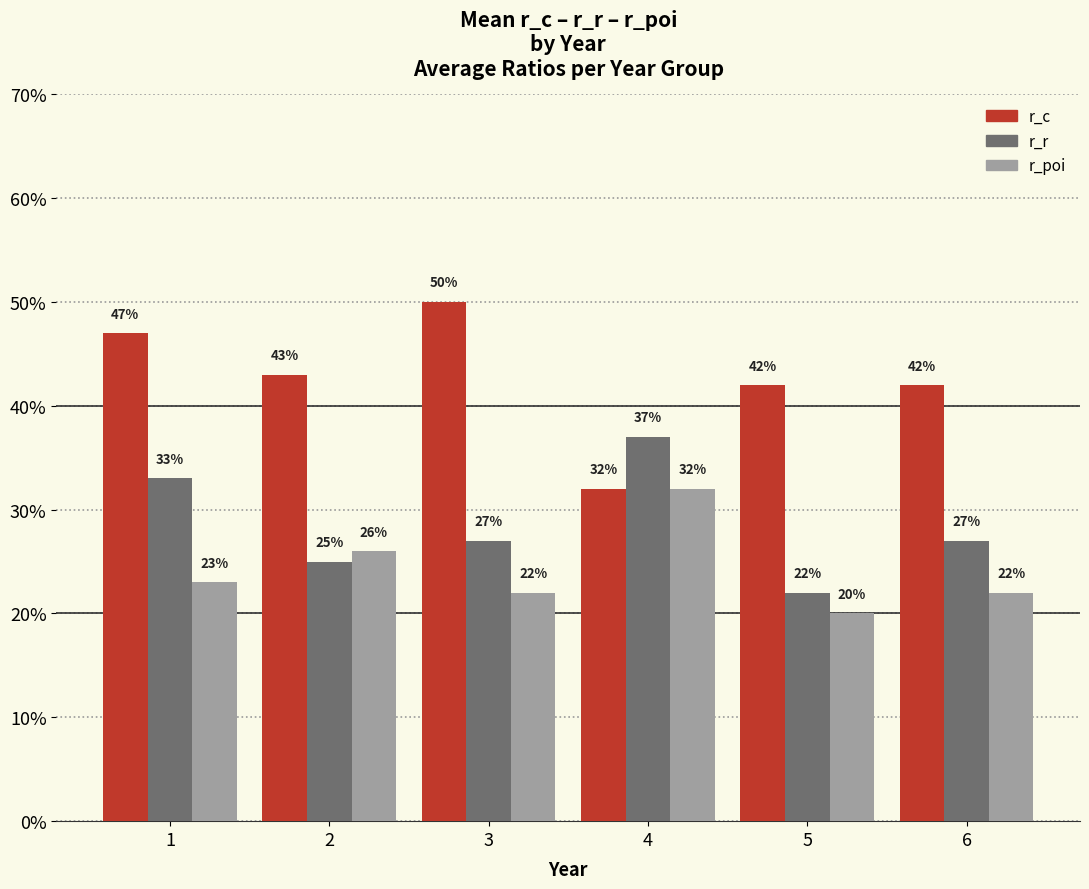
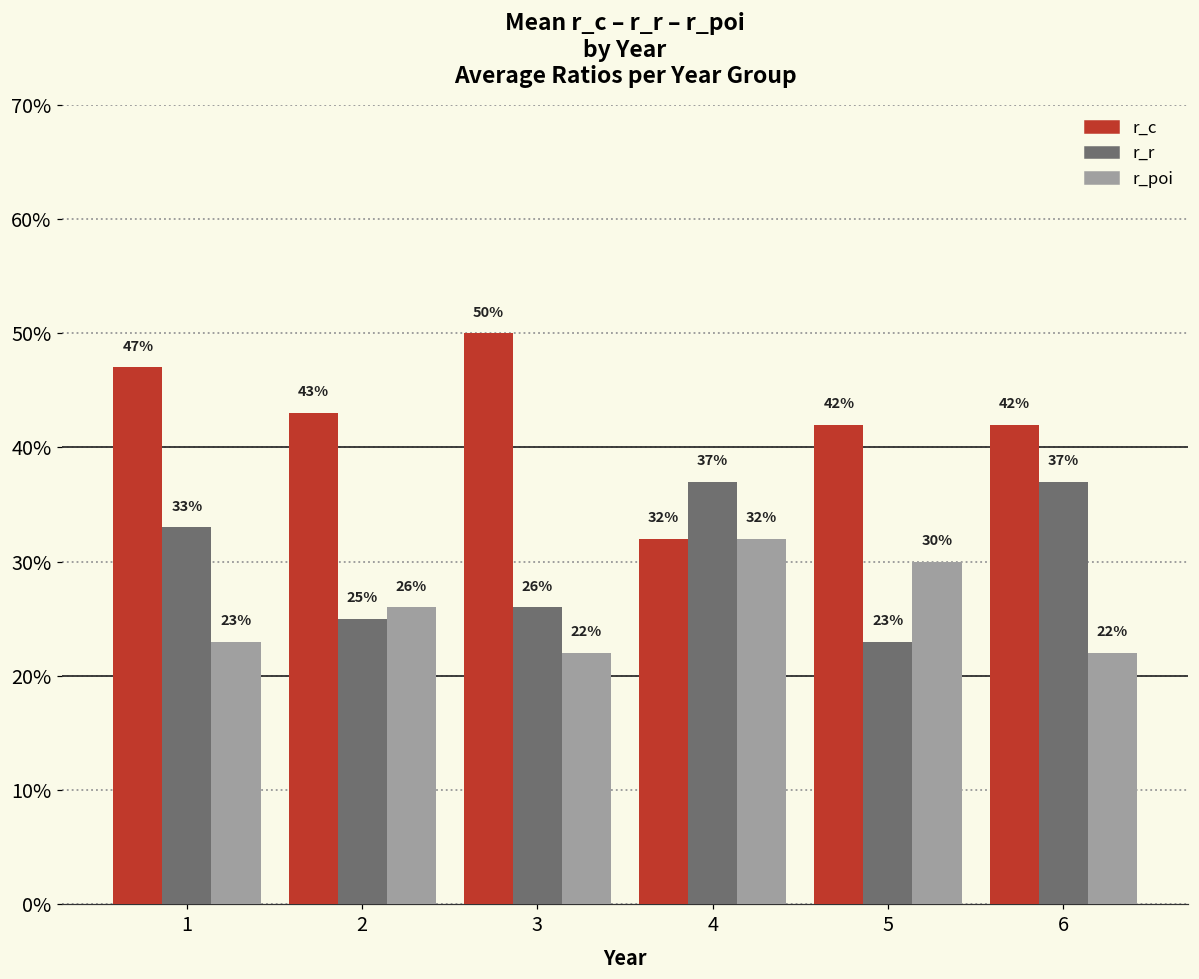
  {
    "r_c": {
      "1": "47%",
      "2": "43%",
      "3": "50%",
      "4": "32%",
      "5": "42%",
      "6": "42%"
    },
    "r_r": {
      "1": "33%",
      "2": "25%",
-     "3": "27%",
+     "3": "26%",
      "4": "37%",
-     "5": "22%",
-     "6": "27%"
+     "5": "23%",
+     "6": "37%"
    },
    "r_poi": {
      "1": "23%",
      "2": "26%",
      "3": "22%",
      "4": "32%",
-     "5": "20%",
+     "5": "30%",
      "6": "22%"
    }
  }
